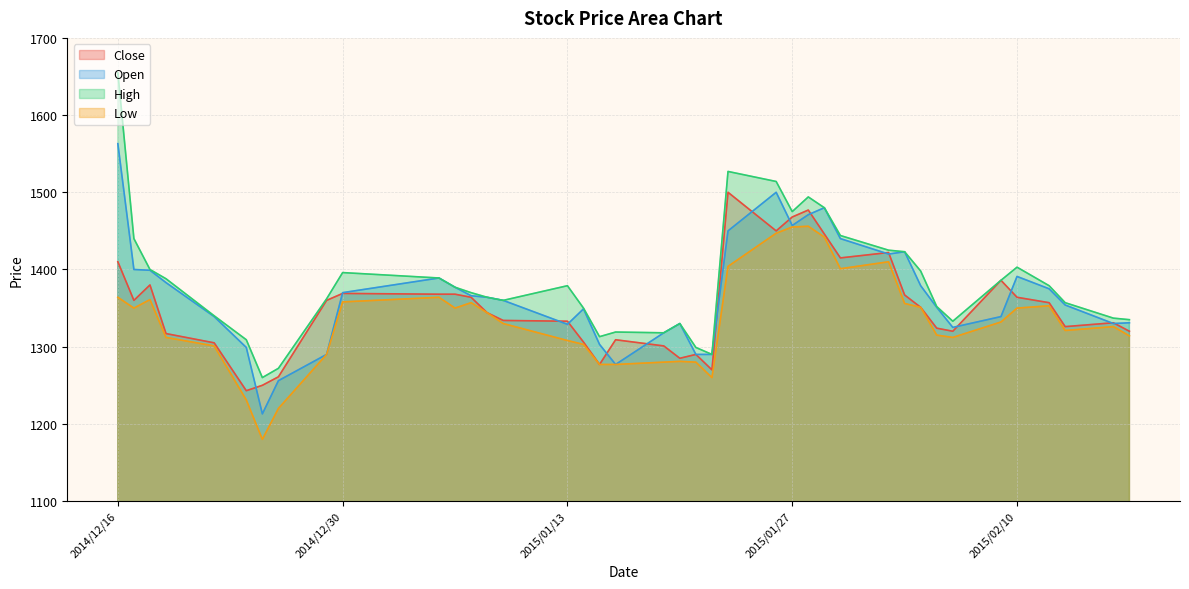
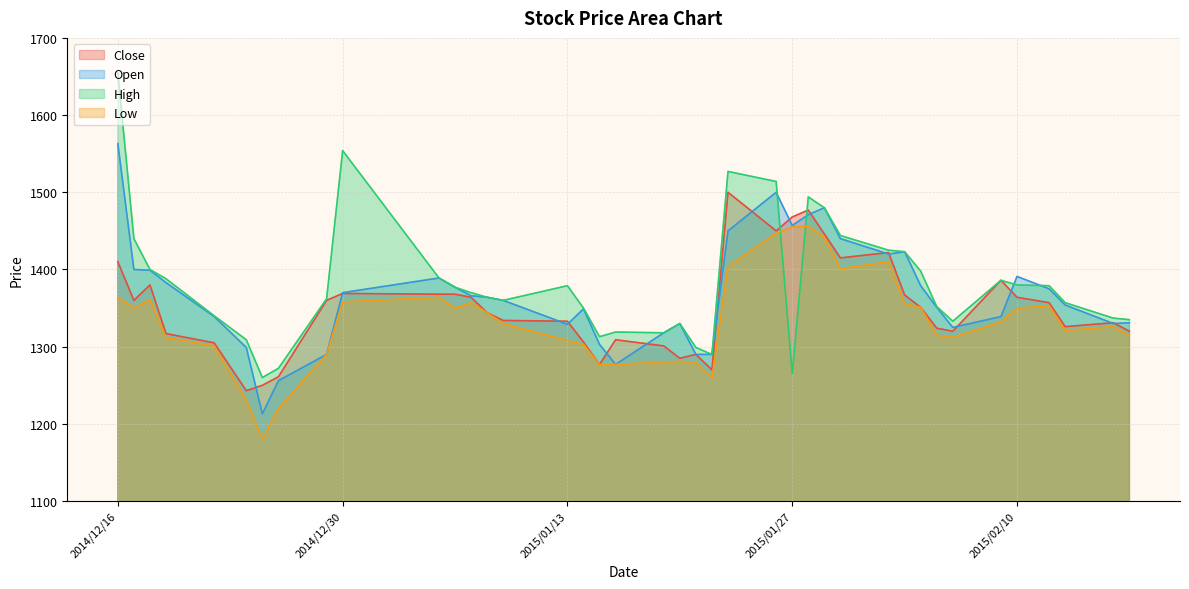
  {
    "Open": {
      "2014/12/16": 1560,
      "2015/01/13": 1330,
      "2015/02/10": 1390
    },
    "High": {
-     "2014/12/30": 1400,
+     "2014/12/30": 1550,
      "2015/01/13": 1380,
-     "2015/01/27": 1480,
-     "2015/02/10": 1400
+     "2015/01/27": 1270,
+     "2015/02/10": 1380
    }
  }
